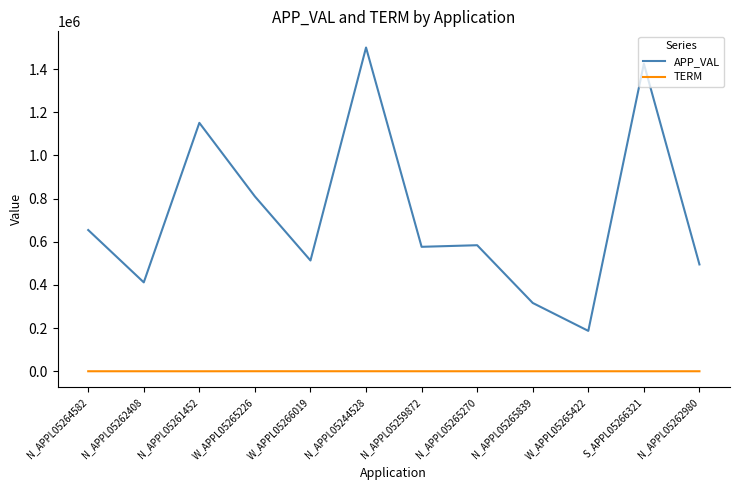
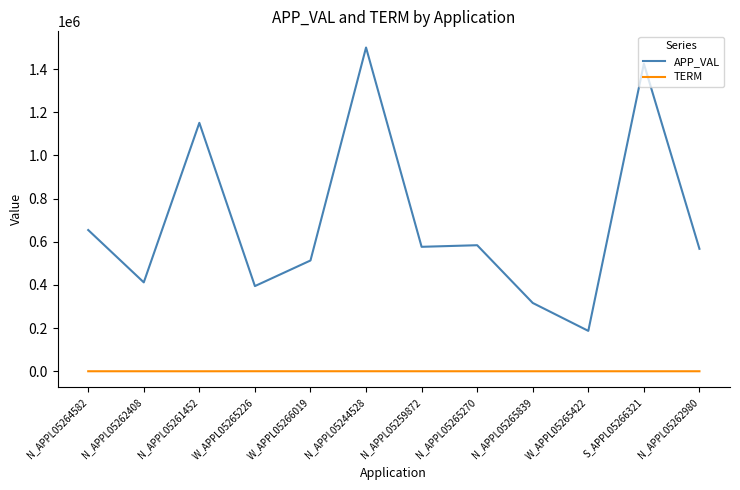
  {
    "APP_VAL": {
      "N_APPL05264582": 650000,
      "N_APPL05262408": 410000,
      "N_APPL05261452": 1150000,
-     "W_APPL05265226": 810000,
+     "W_APPL05265226": 390000,
      "W_APPL05266019": 510000,
      "N_APPL05244528": 1500000,
      "N_APPL05259872": 580000,
      "N_APPL05265270": 580000,
      "N_APPL05265839": 320000,
      "W_APPL05265422": 190000,
-     "N_APPL05262980": 500000
+     "N_APPL05262980": 570000
    },
    "TERM": {
      "N_APPL05264582": 0,
      "N_APPL05262408": 0,
      "N_APPL05261452": 0,
      "W_APPL05265226": 0,
      "W_APPL05266019": 0,
      "N_APPL05244528": 0,
      "N_APPL05259872": 0,
      "N_APPL05265270": 0,
      "N_APPL05265839": 0,
      "W_APPL05265422": 0,
      "S_APPL05266321": 0,
      "N_APPL05262980": 0
    }
  }
